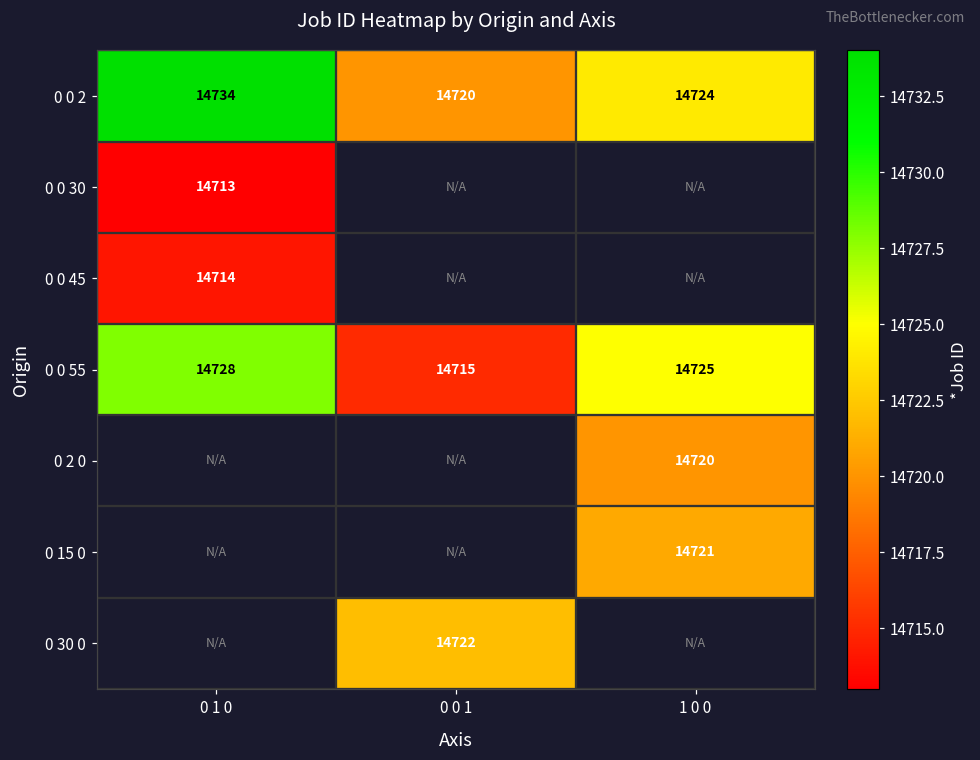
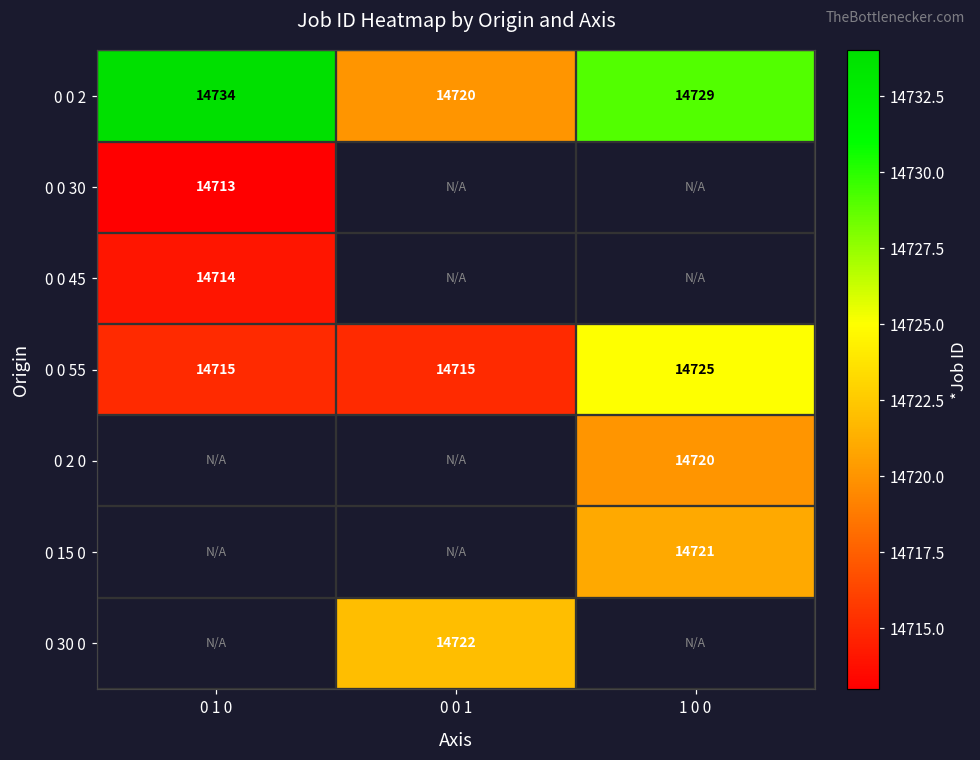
  {
    "0 0 2": {
      "0 1 0": 14734,
      "0 0 1": 14720,
-     "1 0 0": 14724
+     "1 0 0": 14729
    },
    "0 0 30": {
      "0 1 0": 14713
    },
    "0 0 45": {
      "0 1 0": 14714
    },
    "0 0 55": {
-     "0 1 0": 14728,
+     "0 1 0": 14715,
      "0 0 1": 14715,
      "1 0 0": 14725
    },
    "0 2 0": {
      "1 0 0": 14720
    },
    "0 15 0": {
      "1 0 0": 14721
    },
    "0 30 0": {
      "0 0 1": 14722
    }
  }
